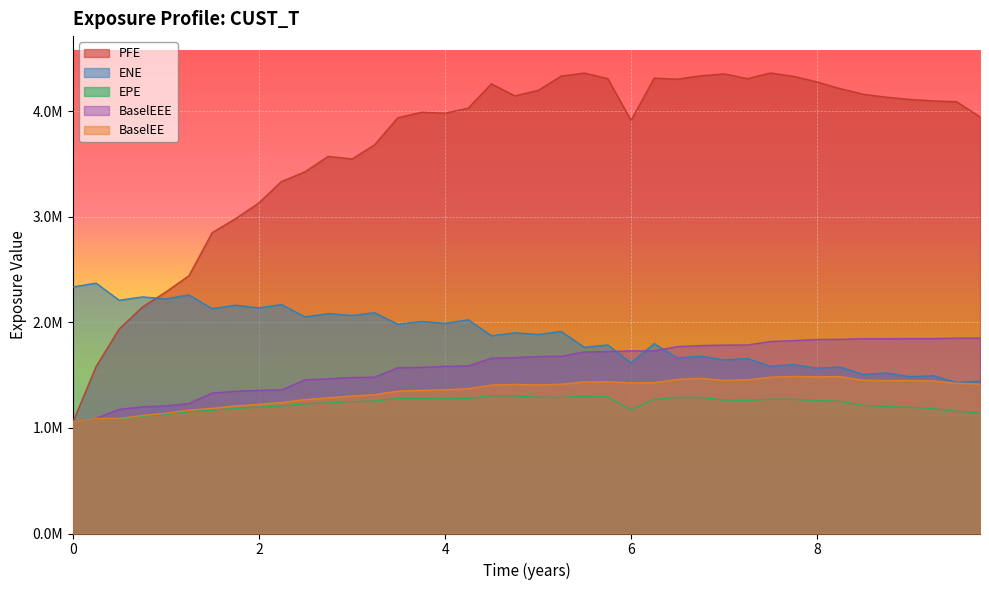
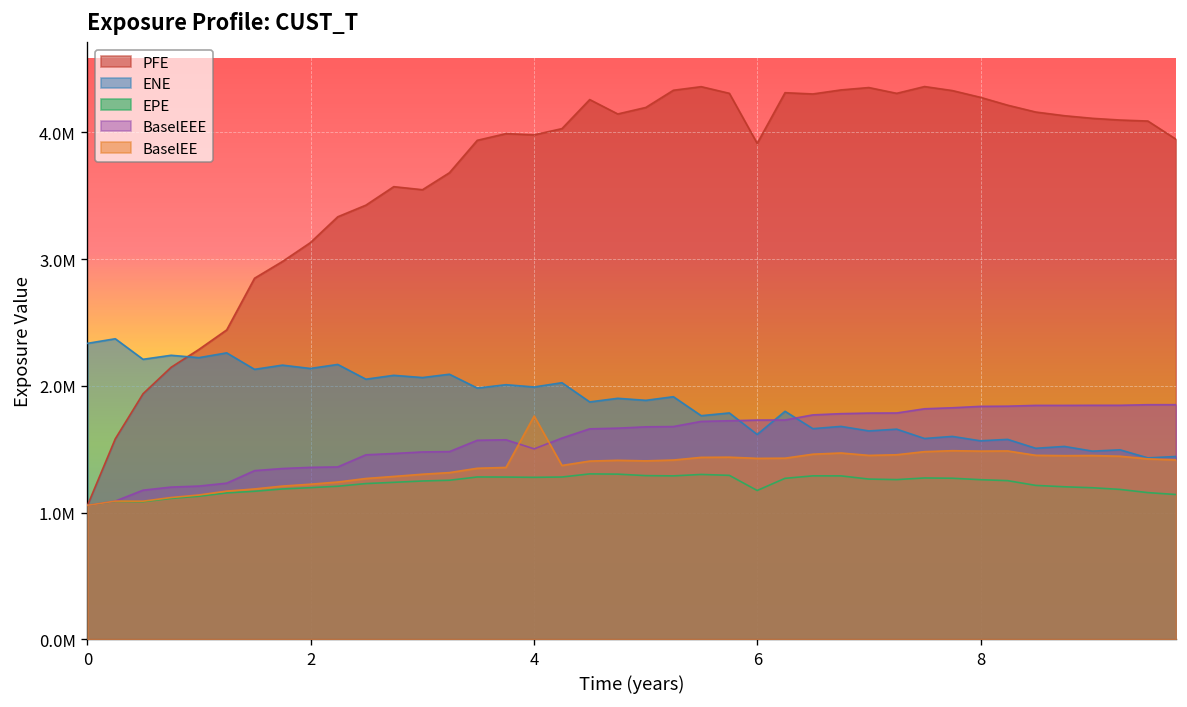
  {
    "PFE": {
      "4": 3980000,
      "6": 3910000
    },
    "ENE": {
      "0": 2340000,
      "4": 1990000,
      "6": 1620000
    },
    "EPE": {
      "4": 1280000,
      "6": 1170000
    },
    "BaselEEE": {
-     "4": 1580000,
+     "4": 1500000,
      "6": 1730000
    },
    "BaselEE": {
-     "4": 1360000,
+     "4": 1760000,
      "6": 1430000
    }
  }
